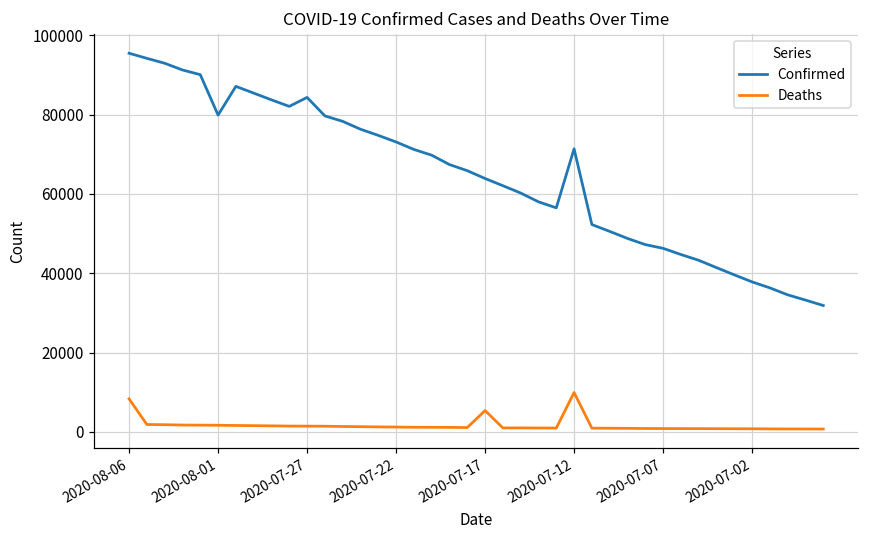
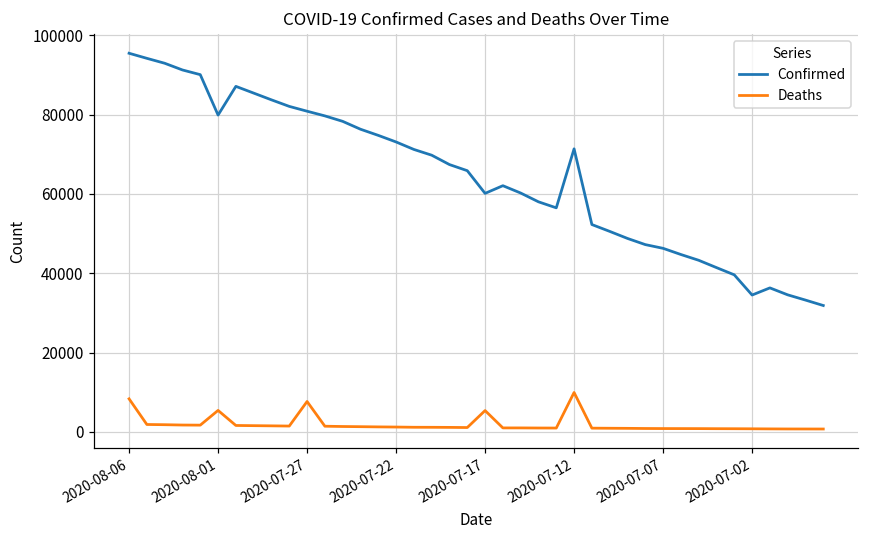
  {
    "Confirmed": {
      "2020-08-06": 95000,
      "2020-08-01": 80000,
-     "2020-07-27": 84000,
+     "2020-07-27": 81000,
      "2020-07-22": 73000,
-     "2020-07-17": 64000,
+     "2020-07-17": 60000,
      "2020-07-12": 71000,
      "2020-07-07": 46000,
-     "2020-07-02": 38000
+     "2020-07-02": 34000
    },
    "Deaths": {
      "2020-08-06": 8000,
-     "2020-08-01": 2000,
-     "2020-07-27": 1000,
+     "2020-08-01": 5000,
+     "2020-07-27": 8000,
      "2020-07-22": 1000,
      "2020-07-17": 5000,
      "2020-07-12": 10000,
      "2020-07-07": 1000,
      "2020-07-02": 1000
    }
  }
